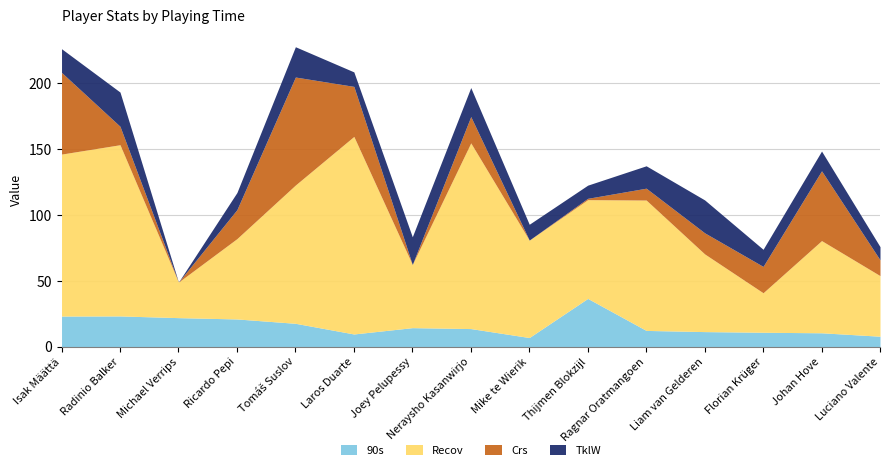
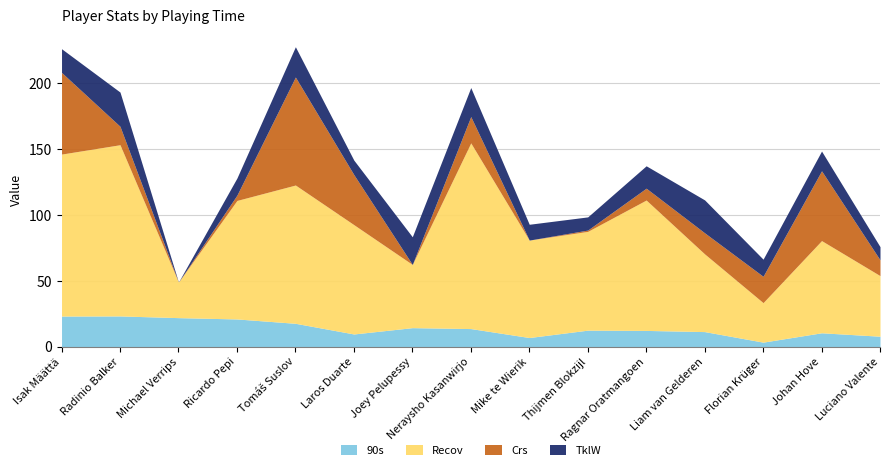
  {
    "90s": {
      "Isak Määttä": 23,
      "Radinio Balker": 23,
      "Michael Verrips": 22,
      "Ricardo Pepi": 21,
      "Tomáš Suslov": 18,
      "Laros Duarte": 10,
      "Joey Pelupessy": 14,
      "Neraysho Kasanwirjo": 14,
      "Mike te Wierik": 7,
-     "Thijmen Blokzijl": 37,
+     "Thijmen Blokzijl": 13,
      "Ragnar Oratmangoen": 12,
      "Liam van Gelderen": 11,
-     "Florian Krüger": 11,
+     "Florian Krüger": 3,
      "Johan Hove": 11,
      "Luciano Valente": 8
    },
    "Recov": {
      "Isak Määttä": 123,
      "Radinio Balker": 130,
-     "Ricardo Pepi": 61,
+     "Ricardo Pepi": 90,
      "Tomáš Suslov": 105,
-     "Laros Duarte": 150,
+     "Laros Duarte": 83,
      "Neraysho Kasanwirjo": 141,
      "Ragnar Oratmangoen": 99,
      "Liam van Gelderen": 59,
      "Florian Krüger": 30,
      "Johan Hove": 70,
      "Luciano Valente": 46
    },
    "Crs": {
      "Isak Määttä": 62,
      "Radinio Balker": 14,
-     "Ricardo Pepi": 22,
+     "Ricardo Pepi": 4,
      "Tomáš Suslov": 82,
      "Laros Duarte": 38,
      "Neraysho Kasanwirjo": 20,
      "Ragnar Oratmangoen": 9,
      "Liam van Gelderen": 16,
      "Florian Krüger": 20,
      "Johan Hove": 53,
      "Luciano Valente": 12
    },
    "TklW": {
      "Isak Määttä": 18,
      "Radinio Balker": 26,
      "Ricardo Pepi": 13,
      "Tomáš Suslov": 23,
      "Laros Duarte": 11,
      "Joey Pelupessy": 21,
      "Neraysho Kasanwirjo": 22,
      "Mike te Wierik": 12,
      "Thijmen Blokzijl": 10,
      "Ragnar Oratmangoen": 17,
      "Liam van Gelderen": 25,
      "Florian Krüger": 13,
      "Johan Hove": 15,
      "Luciano Valente": 10
    }
  }
